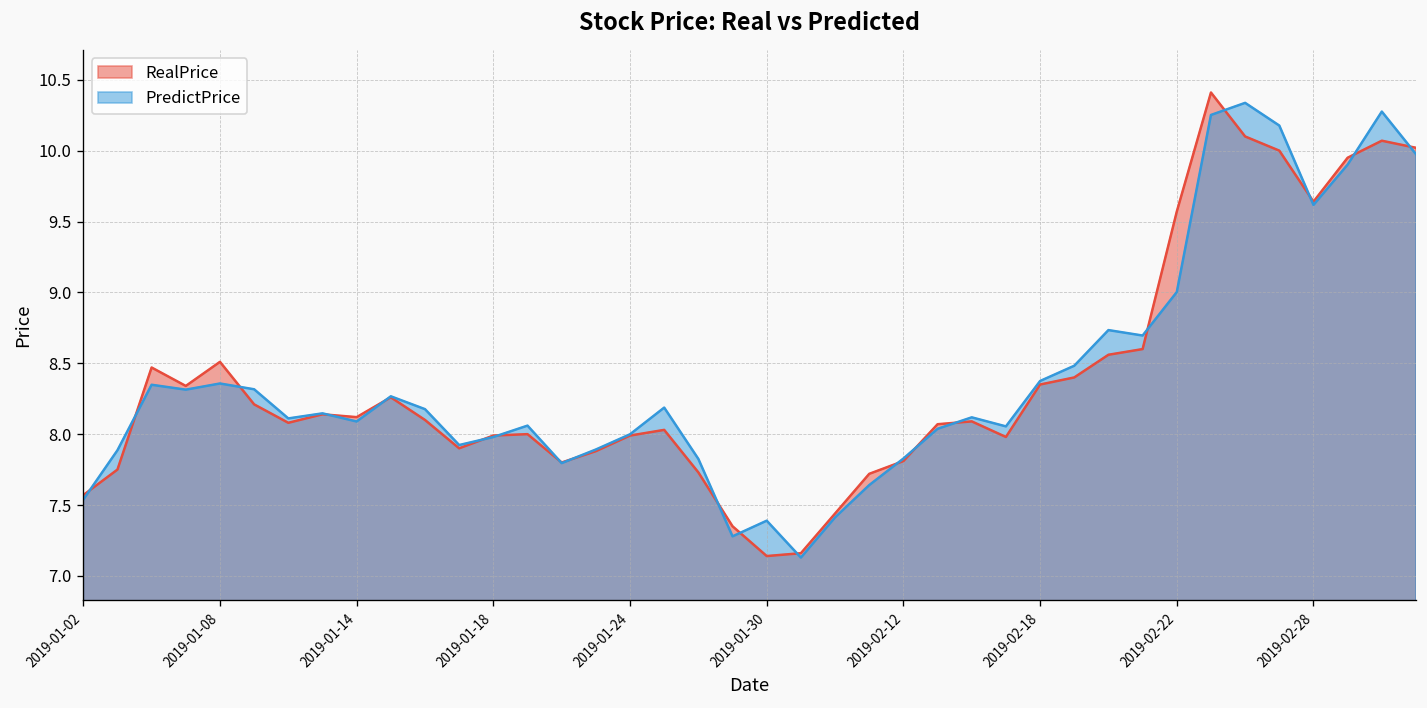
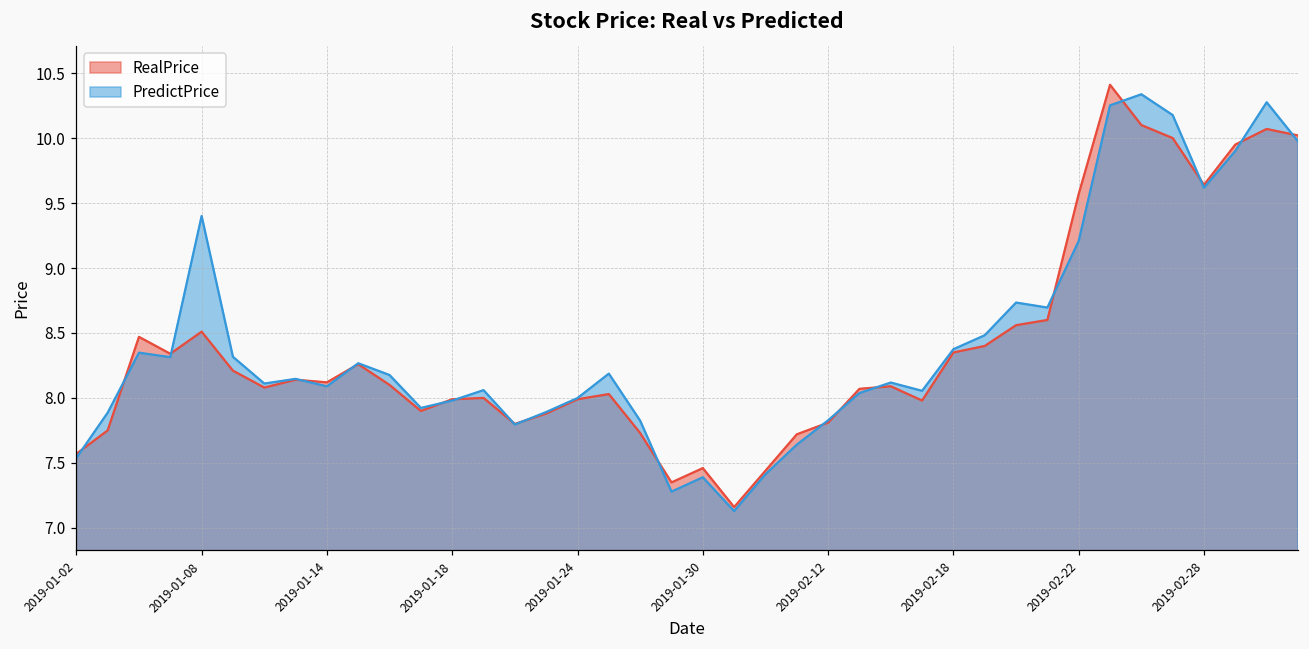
  {
    "RealPrice": {
      "2019-01-02": 7.57,
      "2019-01-08": 8.51,
      "2019-01-14": 8.12,
-     "2019-01-30": 7.14,
+     "2019-01-30": 7.46,
      "2019-02-18": 8.35,
      "2019-02-22": 9.57,
      "2019-02-28": 9.64
    },
    "PredictPrice": {
      "2019-01-02": 7.54,
-     "2019-01-08": 8.36,
+     "2019-01-08": 9.40,
      "2019-01-14": 8.09,
      "2019-01-30": 7.39,
      "2019-02-18": 8.37,
-     "2019-02-22": 9.00,
+     "2019-02-22": 9.21,
      "2019-02-28": 9.62
    }
  }
